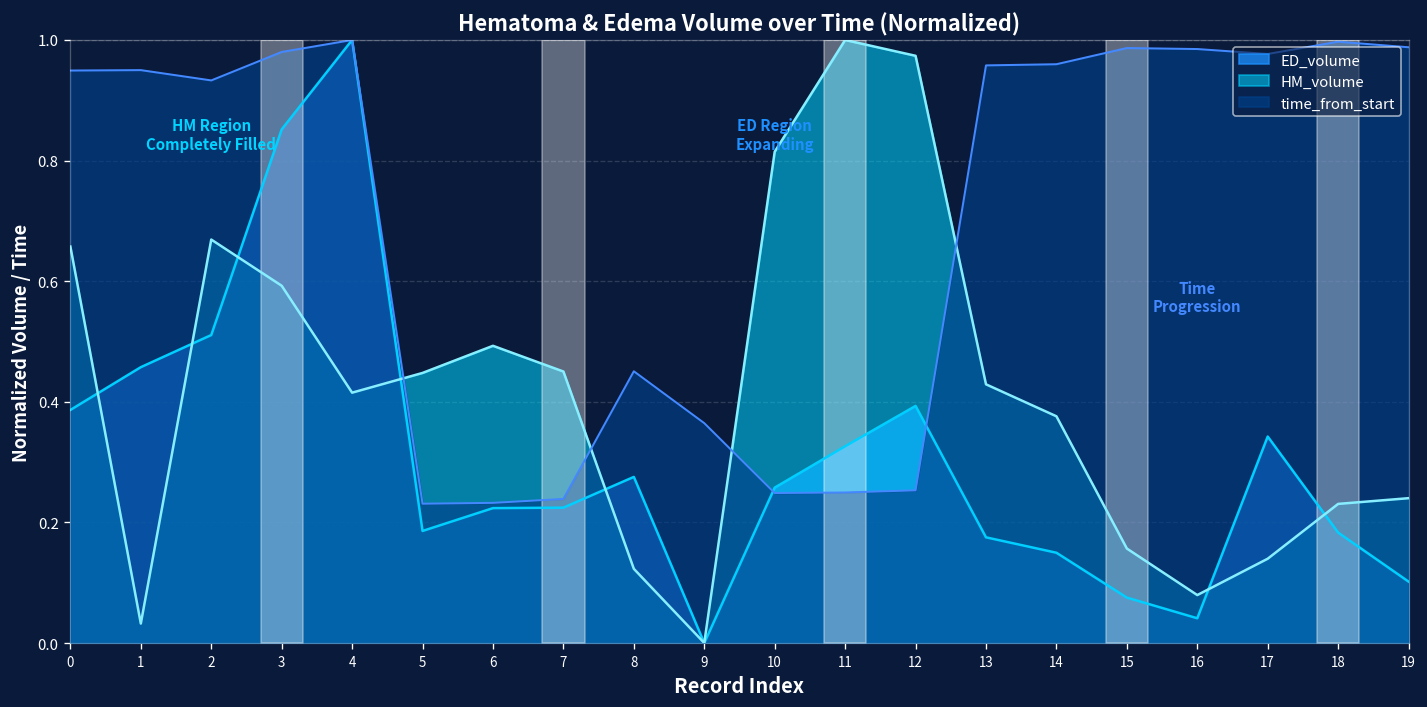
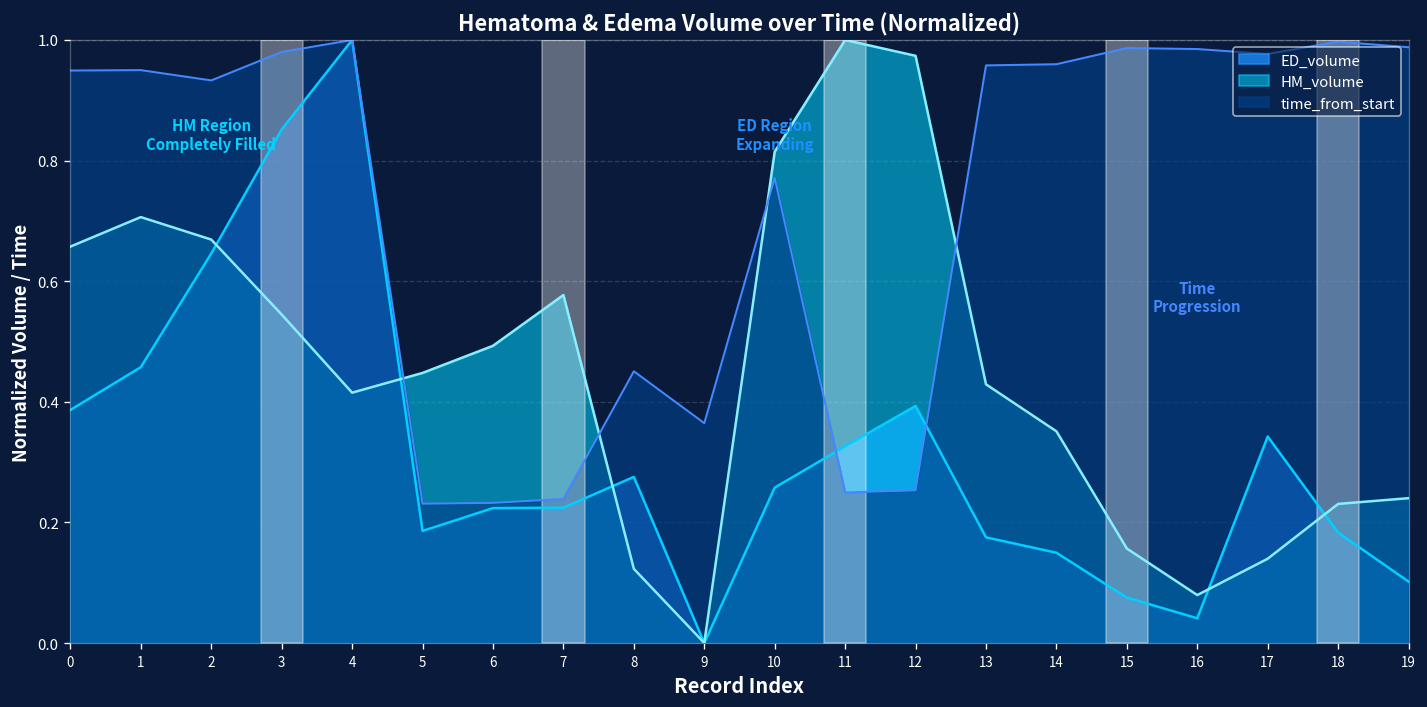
  {
    "ED_volume": {
      "0": 0.39,
      "1": 0.46,
-     "2": 0.51,
+     "2": 0.65,
      "3": 0.85,
      "5": 0.19,
      "6": 0.22,
      "7": 0.22,
      "8": 0.28,
      "10": 0.26,
      "11": 0.33,
      "12": 0.39,
      "13": 0.18,
      "14": 0.15,
      "15": 0.08,
      "16": 0.04,
      "17": 0.34,
      "18": 0.18,
      "19": 0.10
    },
    "HM_volume": {
      "0": 0.66,
-     "1": 0.03,
+     "1": 0.71,
      "2": 0.67,
-     "3": 0.59,
+     "3": 0.54,
      "4": 0.42,
      "5": 0.45,
      "6": 0.49,
-     "7": 0.45,
+     "7": 0.58,
      "8": 0.12,
      "10": 0.81,
      "11": 1.00,
      "12": 0.97,
      "13": 0.43,
-     "14": 0.38,
+     "14": 0.35,
      "15": 0.16,
      "16": 0.08,
      "17": 0.14,
      "18": 0.23,
      "19": 0.24
    },
    "time_from_start": {
      "0": 0.95,
      "1": 0.95,
      "2": 0.93,
      "3": 0.98,
      "5": 0.23,
      "6": 0.23,
      "7": 0.24,
      "8": 0.45,
      "9": 0.36,
-     "10": 0.25,
+     "10": 0.77,
      "11": 0.25,
      "12": 0.25,
      "13": 0.96,
      "14": 0.96,
      "15": 0.99,
      "16": 0.99,
      "18": 1.00,
      "19": 0.99
    }
  }
